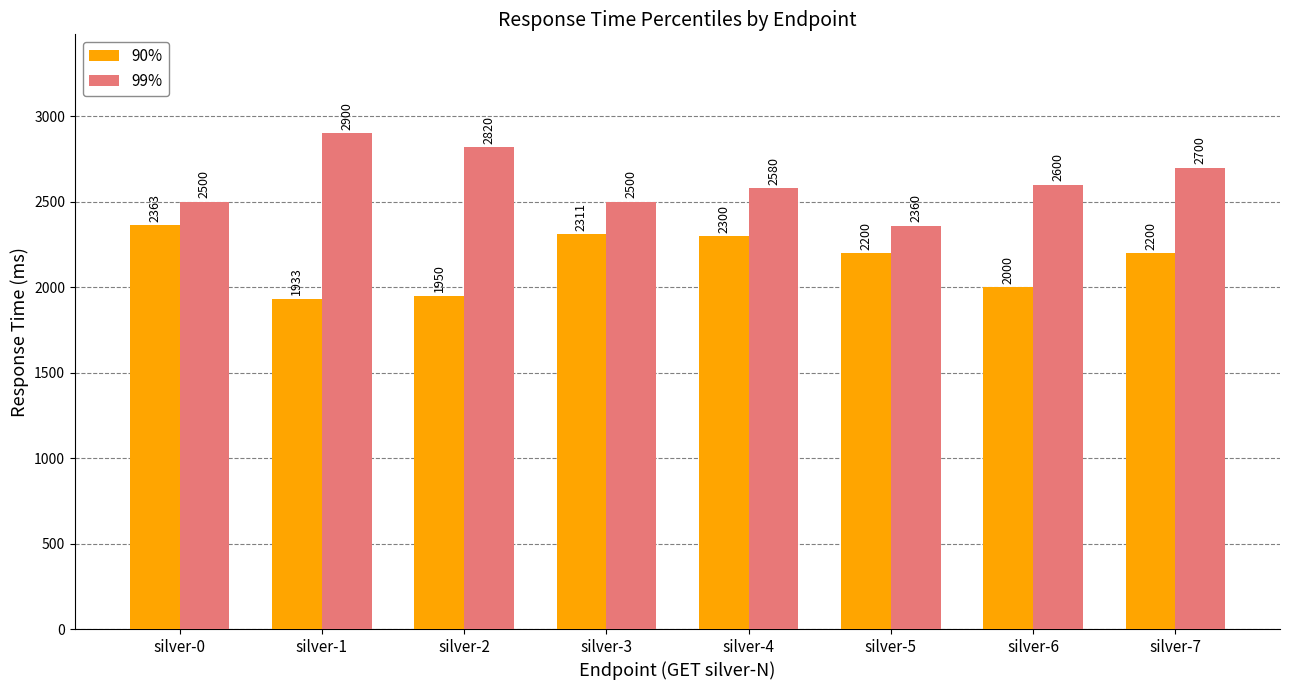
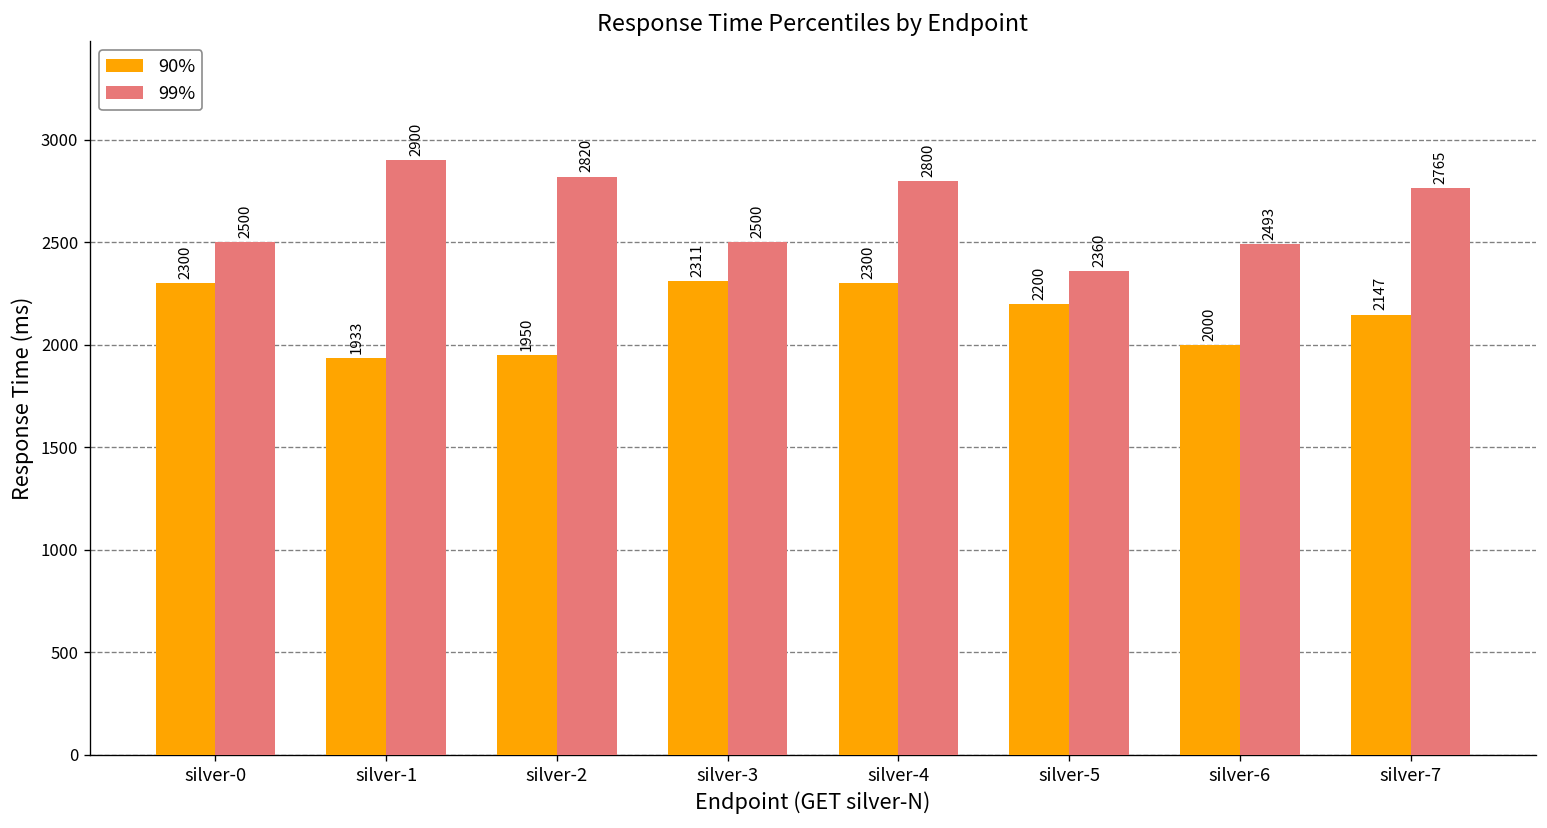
  {
    "90%": {
-     "silver-0": 2363,
+     "silver-0": 2300,
      "silver-1": 1933,
      "silver-2": 1950,
      "silver-3": 2311,
      "silver-4": 2300,
      "silver-5": 2200,
      "silver-6": 2000,
-     "silver-7": 2200
+     "silver-7": 2147
    },
    "99%": {
      "silver-0": 2500,
      "silver-1": 2900,
      "silver-2": 2820,
      "silver-3": 2500,
-     "silver-4": 2580,
+     "silver-4": 2800,
      "silver-5": 2360,
-     "silver-6": 2600,
-     "silver-7": 2700
+     "silver-6": 2493,
+     "silver-7": 2765
    }
  }
